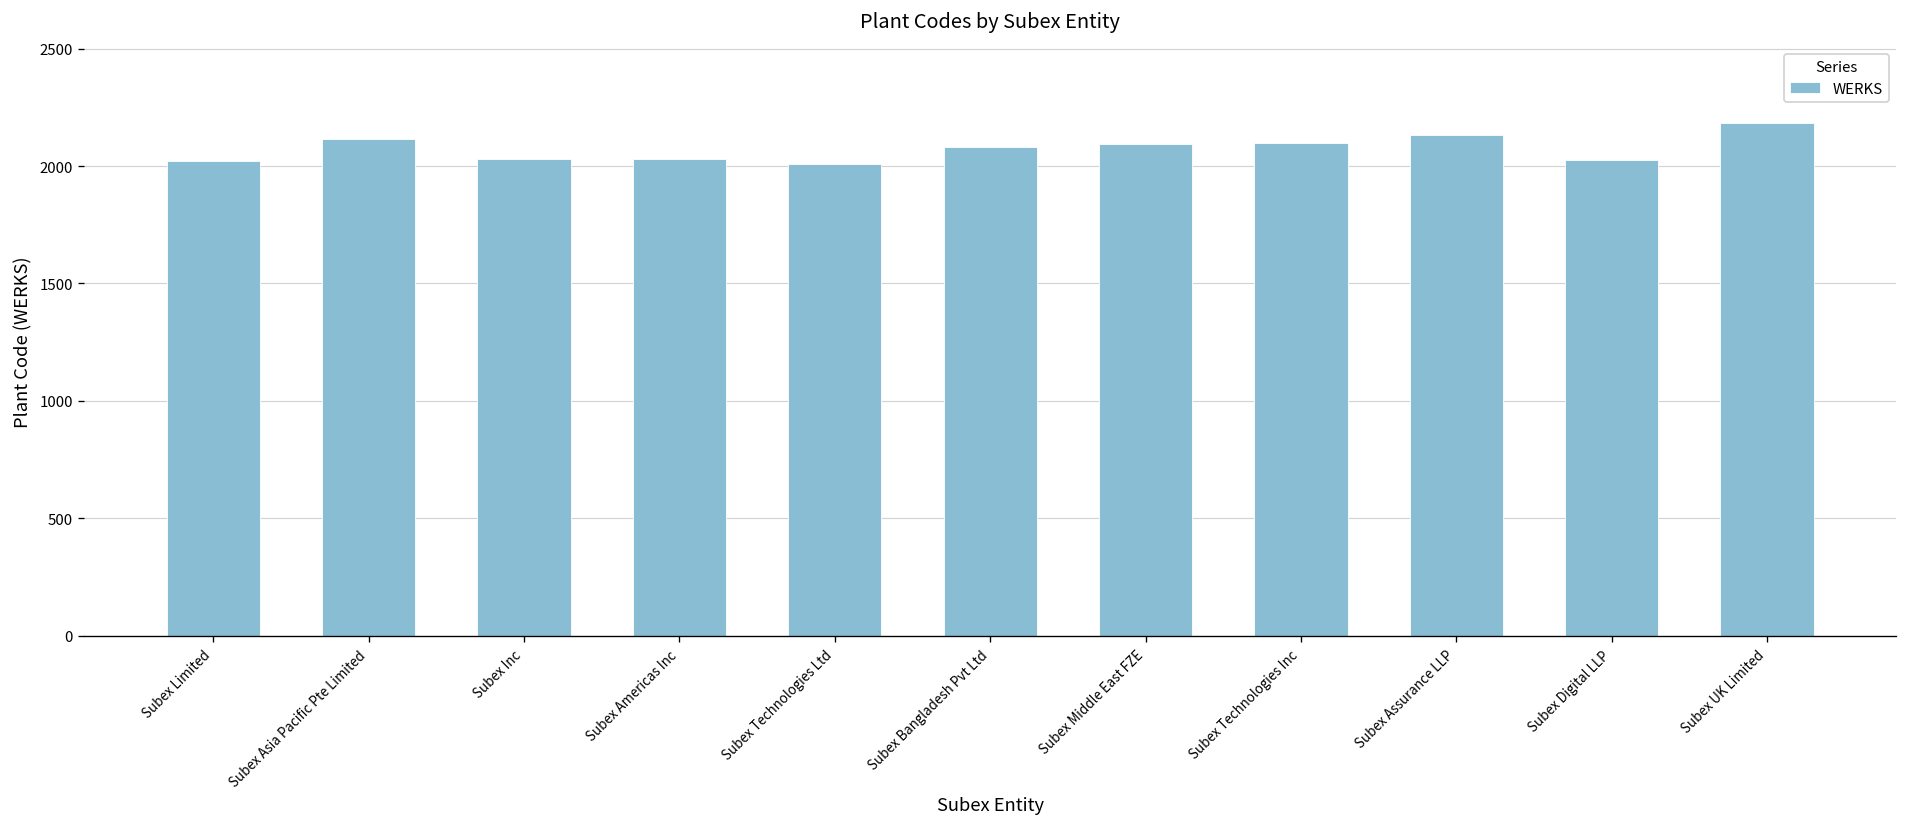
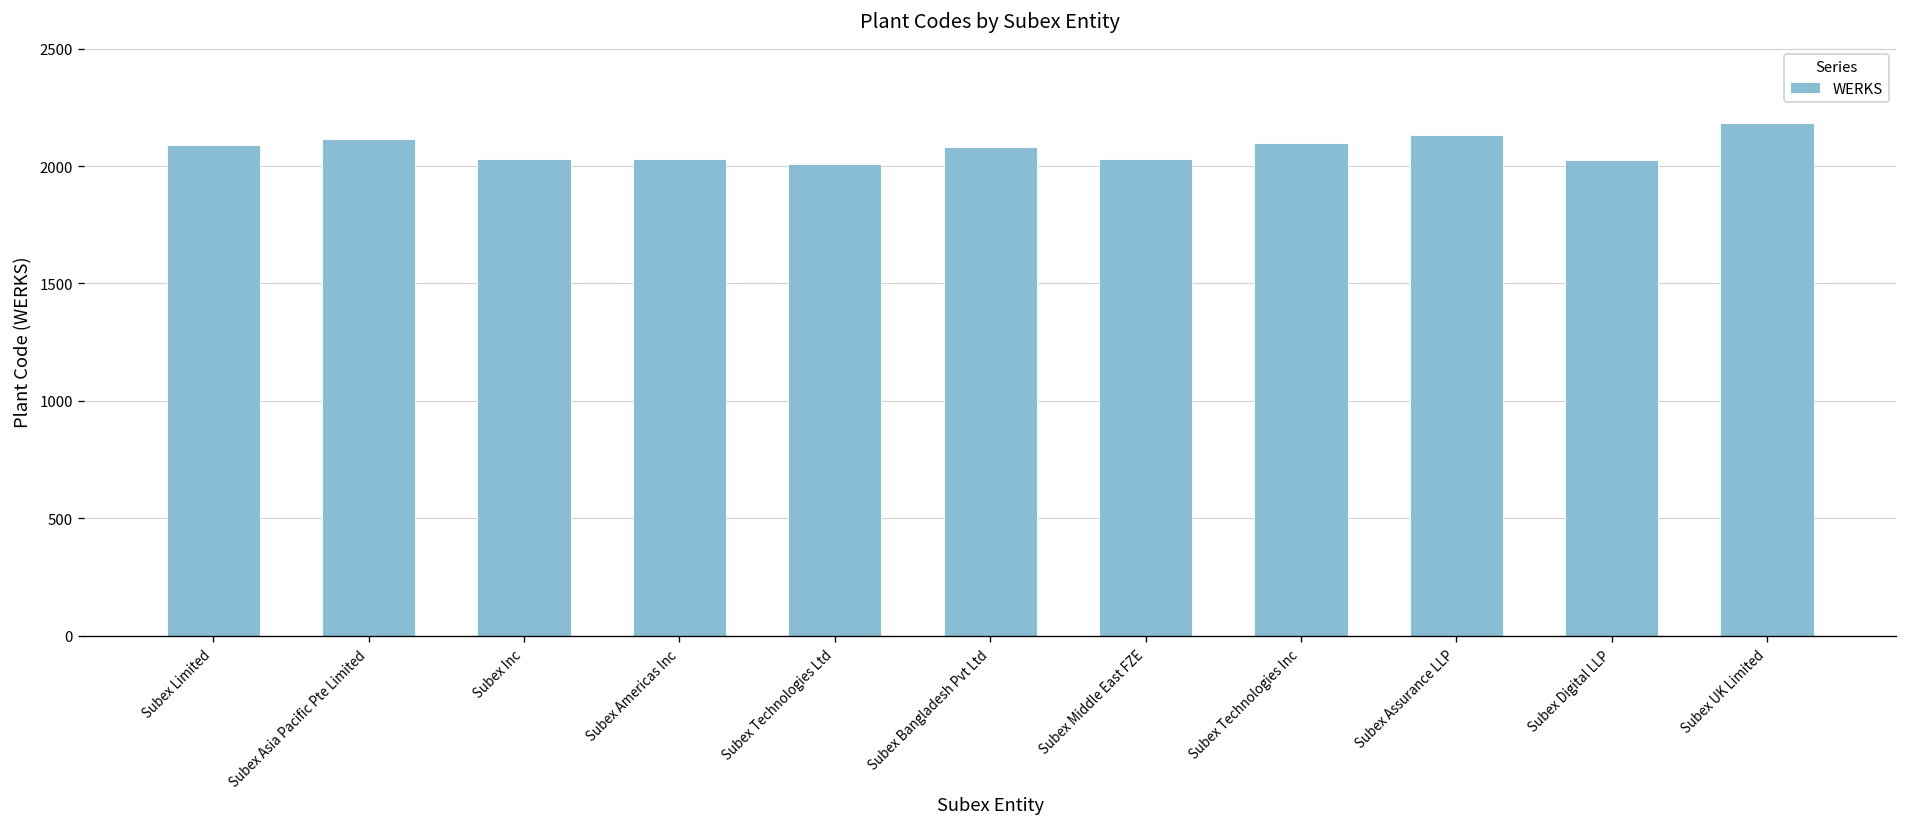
  {
-   "Subex Limited": 2020,
+   "Subex Limited": 2090,
    "Subex Asia Pacific Pte Limited": 2120,
    "Subex Inc": 2030,
    "Subex Americas Inc": 2030,
    "Subex Technologies Ltd": 2010,
    "Subex Bangladesh Pvt Ltd": 2080,
-   "Subex Middle East FZE": 2090,
+   "Subex Middle East FZE": 2030,
    "Subex Technologies Inc": 2100,
    "Subex Assurance LLP": 2130,
    "Subex Digital LLP": 2030,
    "Subex UK Limited": 2180
  }
